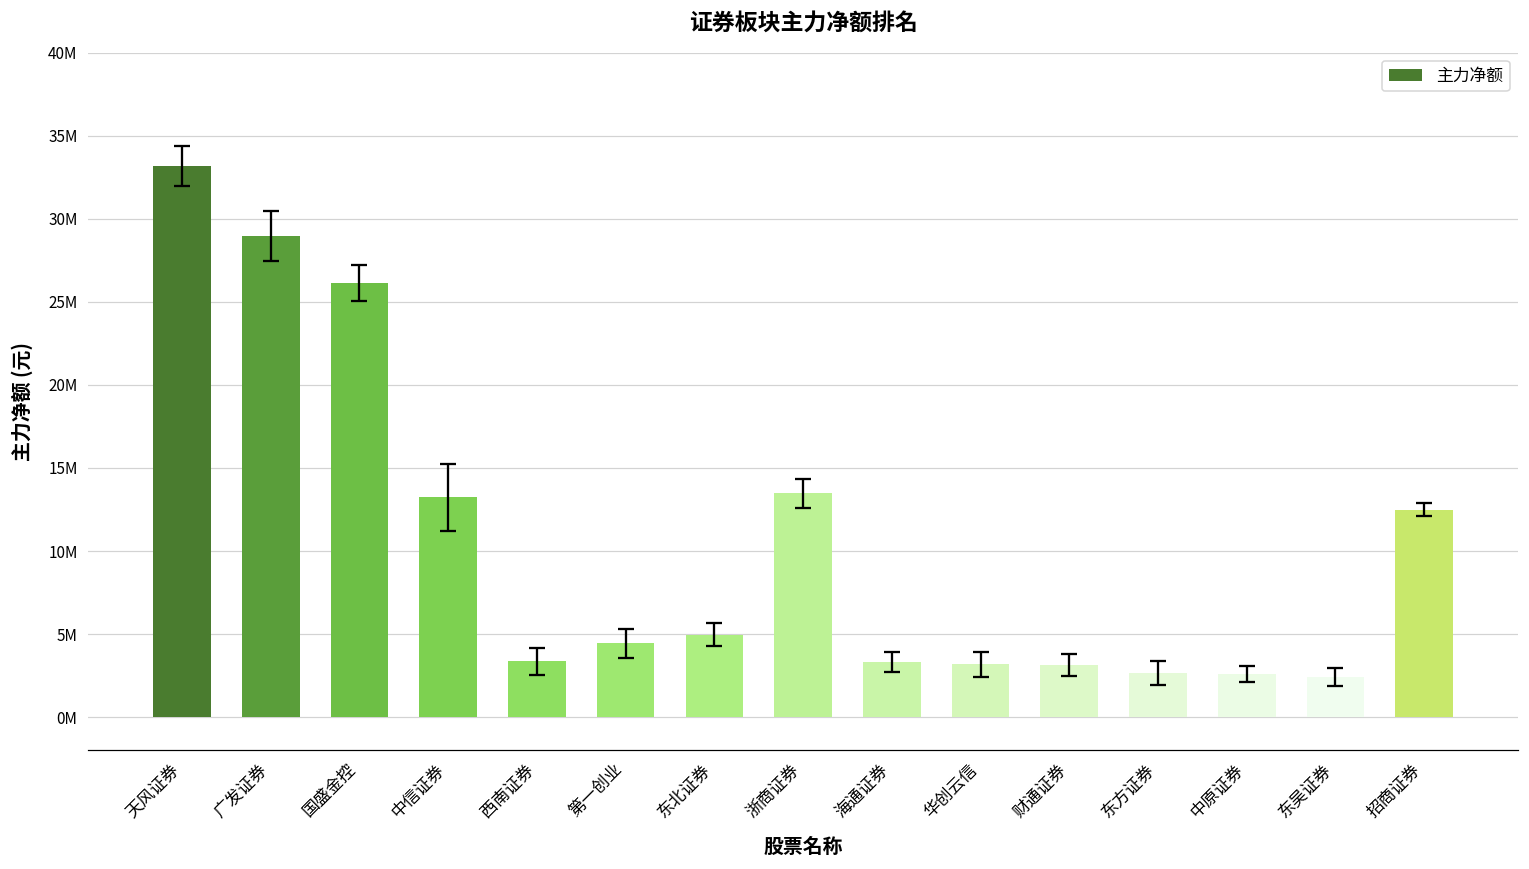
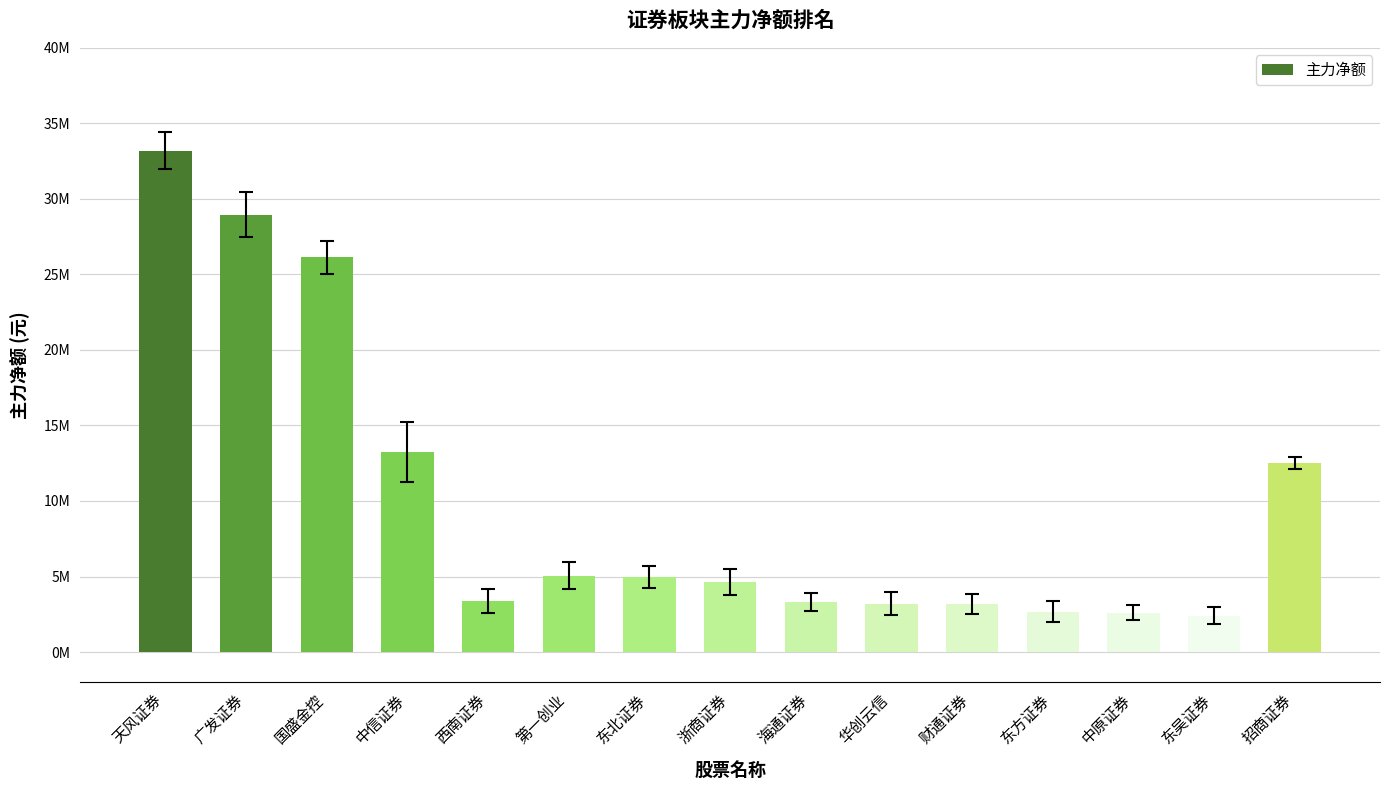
  {
    "主力净额": {
      "天风证券": 33200000,
      "广发证券": 29000000,
      "国盛金控": 26100000,
      "中信证券": 13200000,
      "西南证券": 3400000,
-     "第一创业": 4400000,
+     "第一创业": 5000000,
      "东北证券": 5000000,
-     "浙商证券": 13500000,
+     "浙商证券": 4600000,
      "海通证券": 3300000,
      "华创云信": 3200000,
      "财通证券": 3200000,
      "东方证券": 2700000,
      "中原证券": 2600000,
      "东吴证券": 2400000,
      "招商证券": 12500000
    }
  }
